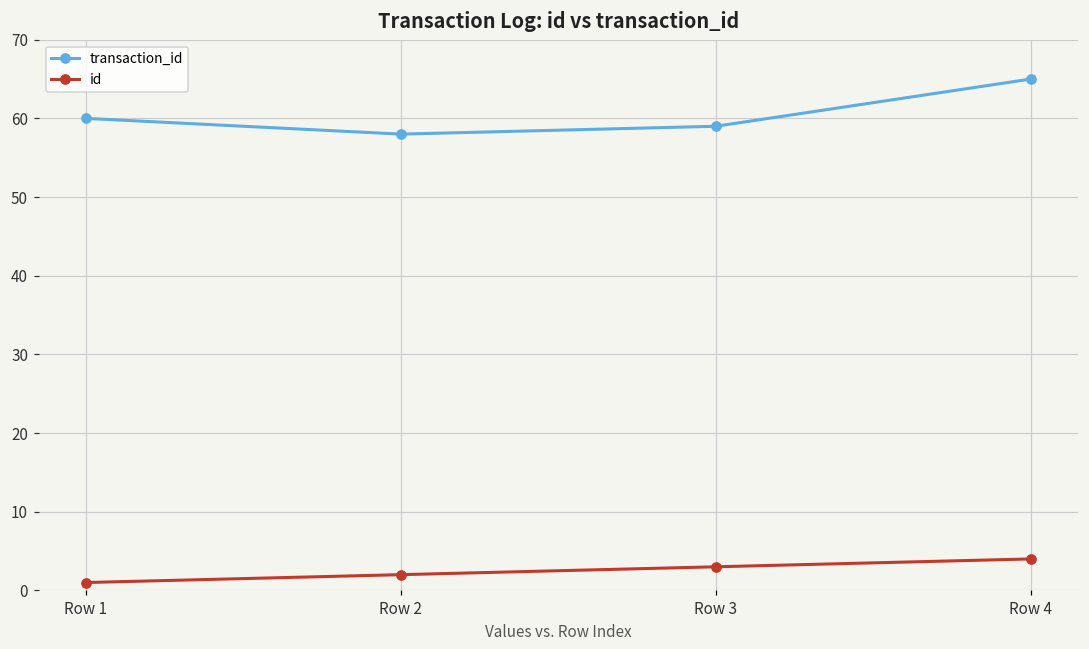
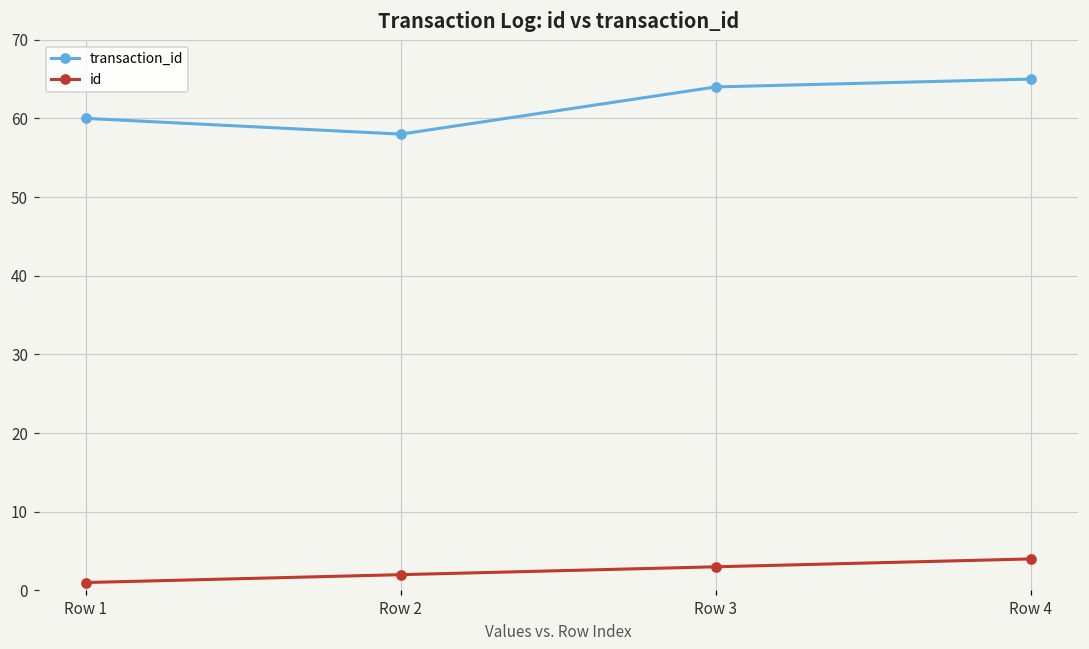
  {
    "transaction_id": {
      "Row 1": 60,
      "Row 2": 58,
-     "Row 3": 59,
+     "Row 3": 64,
      "Row 4": 65
    },
    "id": {
      "Row 1": 1,
      "Row 2": 2,
      "Row 3": 3,
      "Row 4": 4
    }
  }
